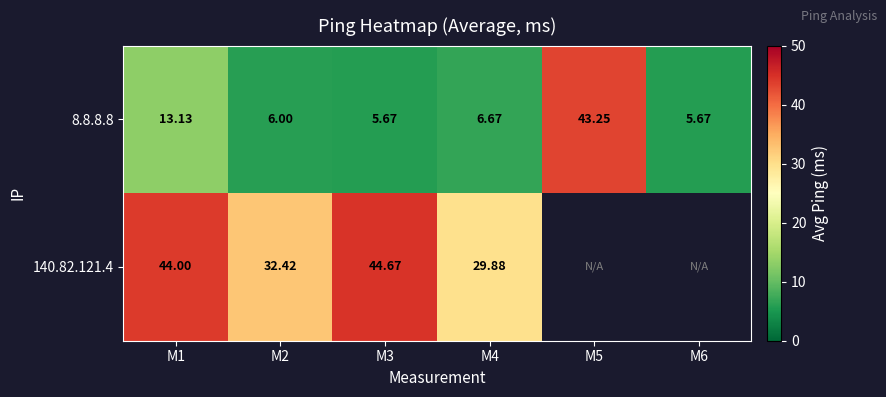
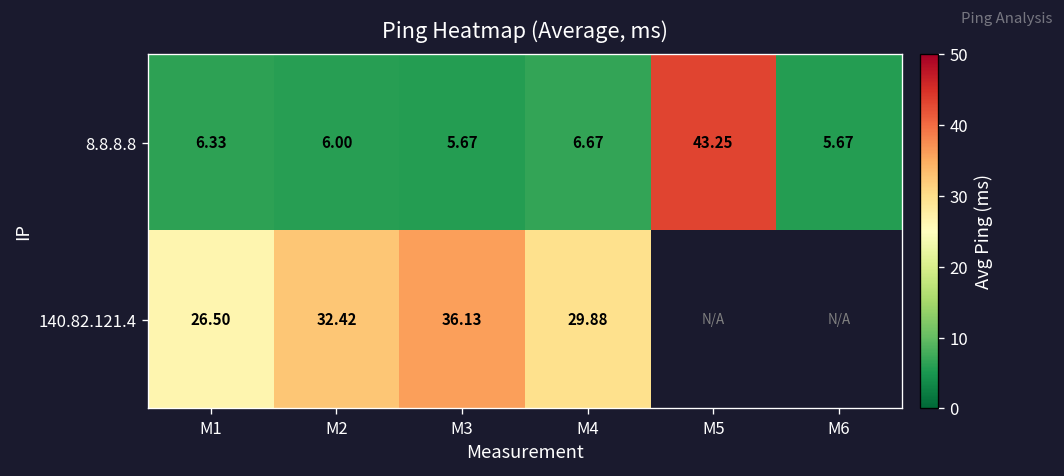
  {
    "8.8.8.8": {
-     "M1": 13.13,
+     "M1": 6.33,
      "M2": 6.00,
      "M3": 5.67,
      "M4": 6.67,
      "M5": 43.25,
      "M6": 5.67
    },
    "140.82.121.4": {
-     "M1": 44.00,
+     "M1": 26.50,
      "M2": 32.42,
-     "M3": 44.67,
+     "M3": 36.13,
      "M4": 29.88
    }
  }
